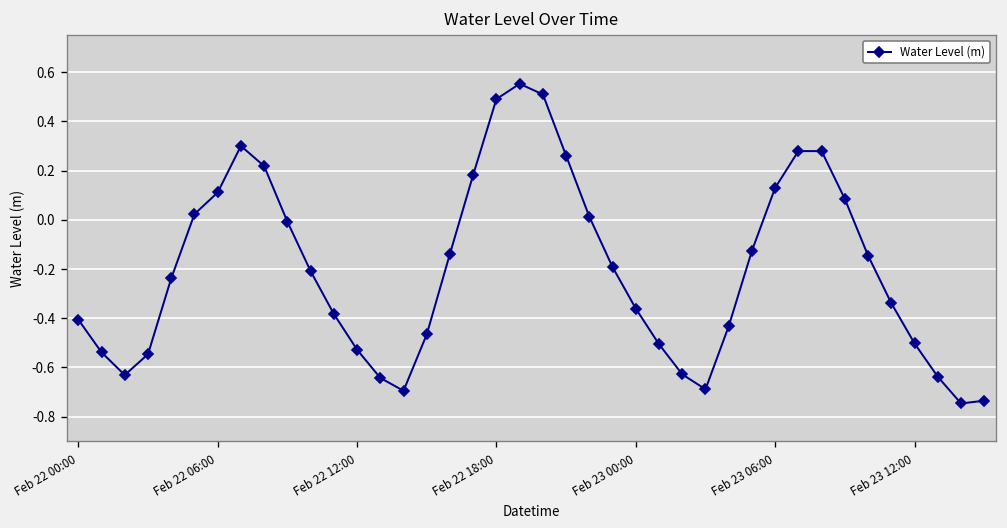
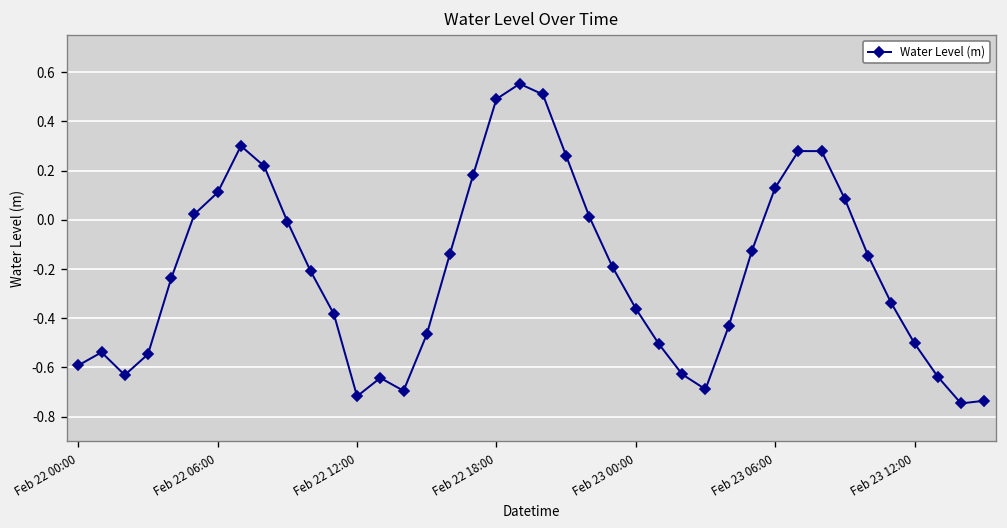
  {
-   "Feb 22 00:00": -0.41,
+   "Feb 22 00:00": -0.59,
    "Feb 22 06:00": 0.11,
-   "Feb 22 12:00": -0.53,
+   "Feb 22 12:00": -0.72,
    "Feb 22 18:00": 0.49,
    "Feb 23 00:00": -0.36,
    "Feb 23 06:00": 0.13,
    "Feb 23 12:00": -0.50
  }
